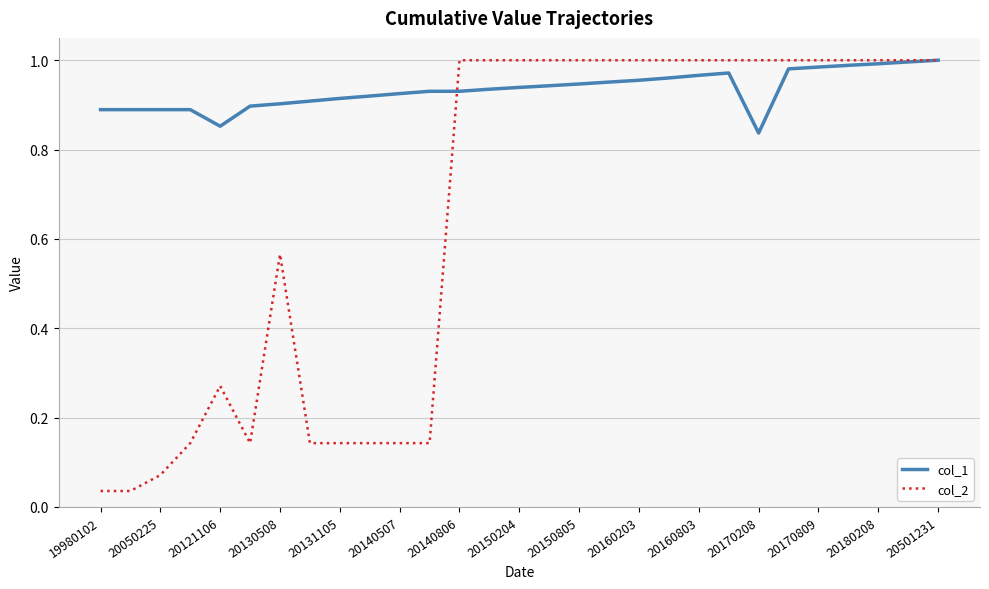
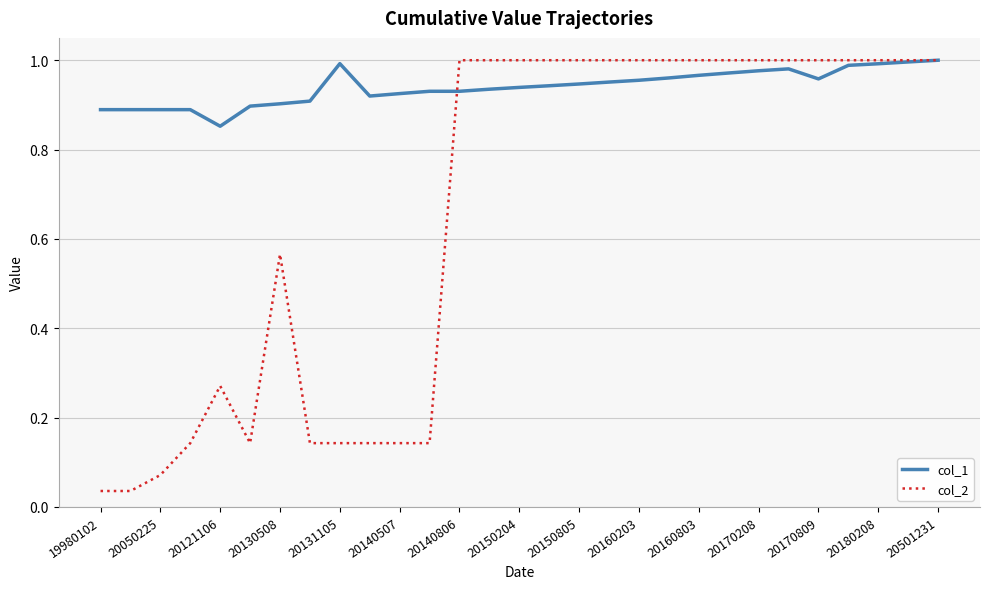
  {
    "col_1": {
      "19980102": 0.89,
      "20050225": 0.89,
      "20121106": 0.85,
      "20130508": 0.90,
-     "20131105": 0.91,
+     "20131105": 0.99,
      "20140507": 0.93,
      "20140806": 0.93,
      "20150204": 0.94,
      "20150805": 0.95,
      "20160203": 0.96,
      "20160803": 0.97,
-     "20170208": 0.84,
-     "20170809": 0.98,
+     "20170208": 0.98,
+     "20170809": 0.96,
      "20180208": 0.99
    },
    "col_2": {
      "19980102": 0.04,
      "20050225": 0.07,
      "20121106": 0.27,
      "20130508": 0.57,
      "20131105": 0.14,
      "20140507": 0.14,
      "20140806": 1.00,
      "20150204": 1.00,
      "20150805": 1.00,
      "20160203": 1.00,
      "20160803": 1.00,
      "20170208": 1.00,
      "20170809": 1.00,
      "20180208": 1.00
    }
  }
